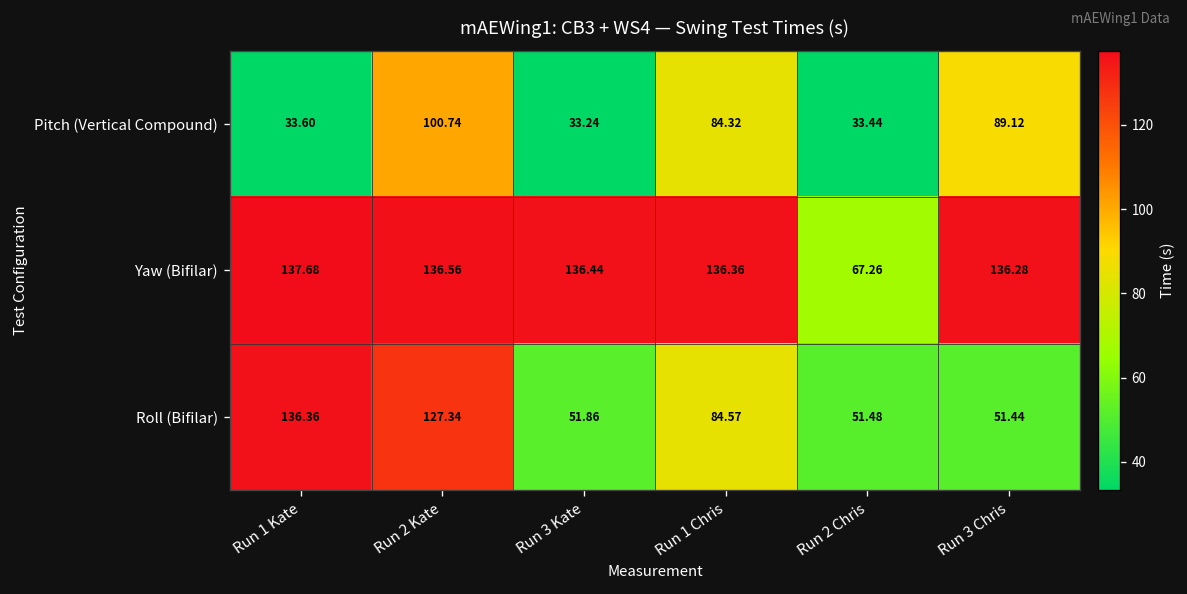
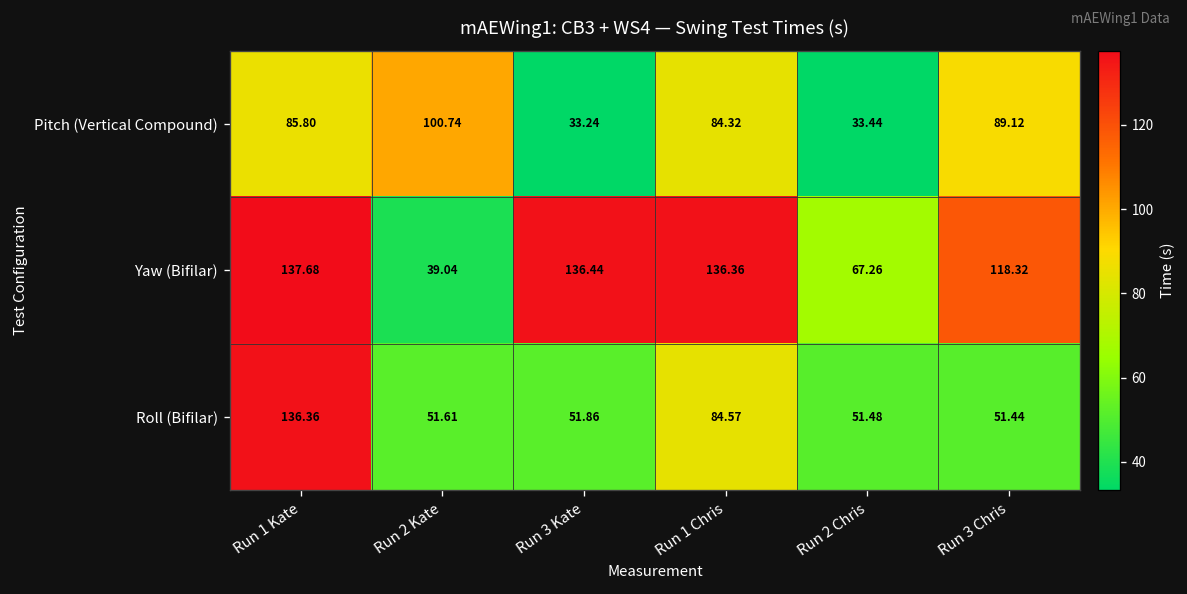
  {
    "Pitch (Vertical Compound)": {
-     "Run 1 Kate": 33.60,
+     "Run 1 Kate": 85.80,
      "Run 2 Kate": 100.74,
      "Run 3 Kate": 33.24,
      "Run 1 Chris": 84.32,
      "Run 2 Chris": 33.44,
      "Run 3 Chris": 89.12
    },
    "Yaw (Bifilar)": {
      "Run 1 Kate": 137.68,
-     "Run 2 Kate": 136.56,
+     "Run 2 Kate": 39.04,
      "Run 3 Kate": 136.44,
      "Run 1 Chris": 136.36,
      "Run 2 Chris": 67.26,
-     "Run 3 Chris": 136.28
+     "Run 3 Chris": 118.32
    },
    "Roll (Bifilar)": {
      "Run 1 Kate": 136.36,
-     "Run 2 Kate": 127.34,
+     "Run 2 Kate": 51.61,
      "Run 3 Kate": 51.86,
      "Run 1 Chris": 84.57,
      "Run 2 Chris": 51.48,
      "Run 3 Chris": 51.44
    }
  }
